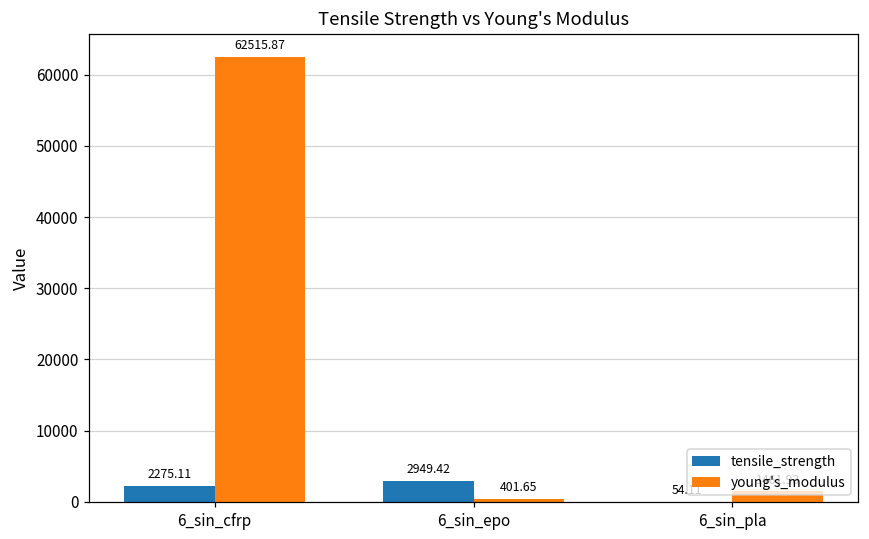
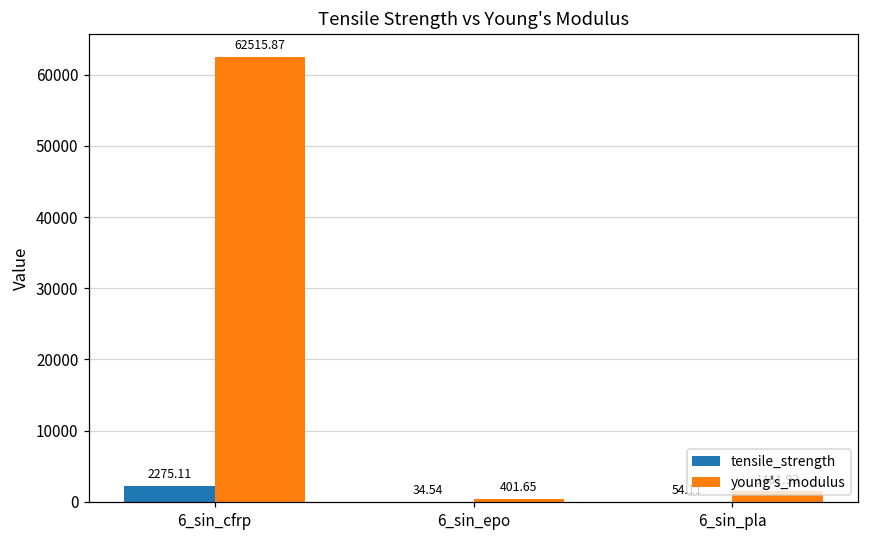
  {
    "tensile_strength": {
      "6_sin_cfrp": 2275.11,
-     "6_sin_epo": 2949.42
+     "6_sin_epo": 34.54
    },
    "young's_modulus": {
      "6_sin_cfrp": 62515.87,
      "6_sin_epo": 401.65
    }
  }
